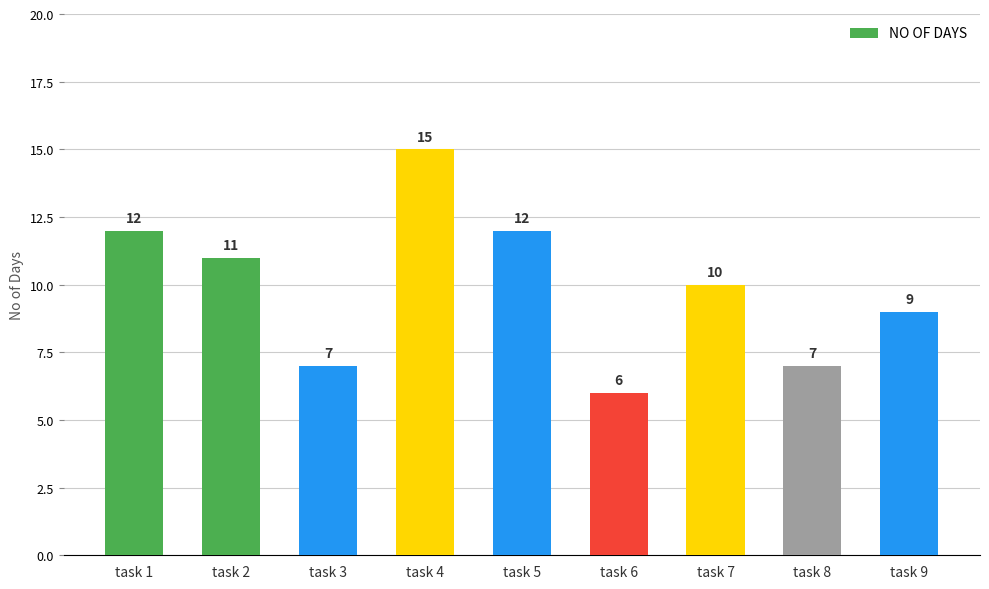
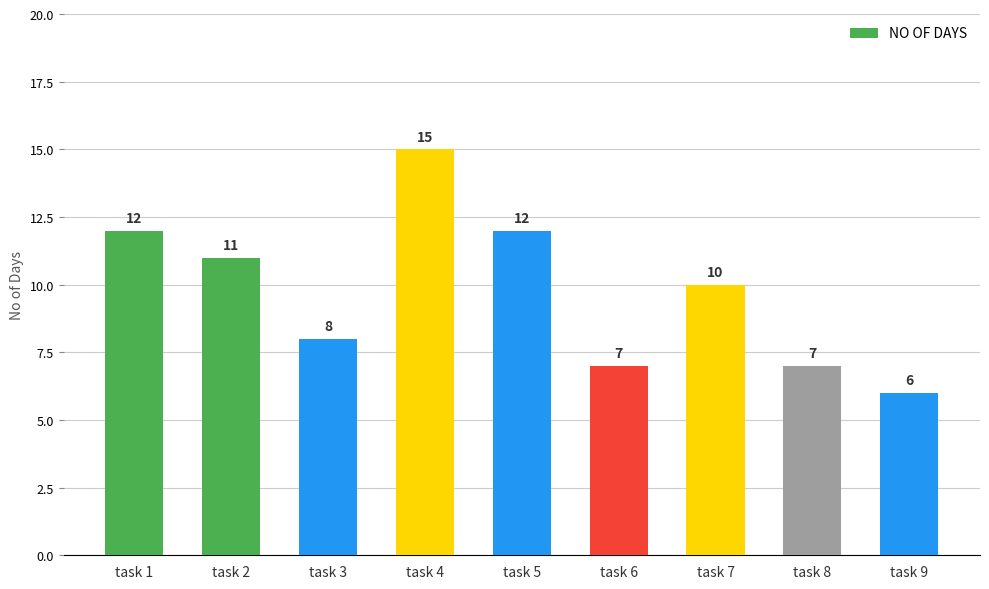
  {
    "task 1": 12,
    "task 2": 11,
-   "task 3": 7,
+   "task 3": 8,
    "task 4": 15,
    "task 5": 12,
-   "task 6": 6,
+   "task 6": 7,
    "task 7": 10,
    "task 8": 7,
-   "task 9": 9
+   "task 9": 6
  }
